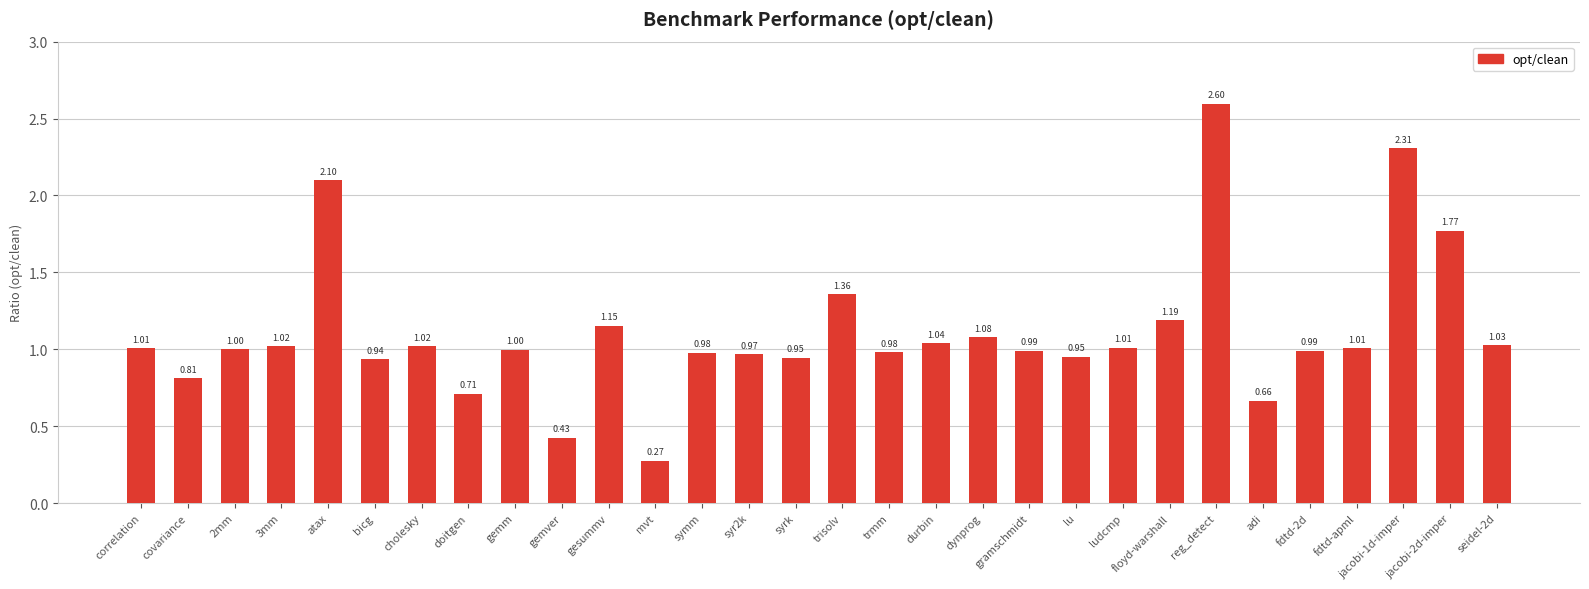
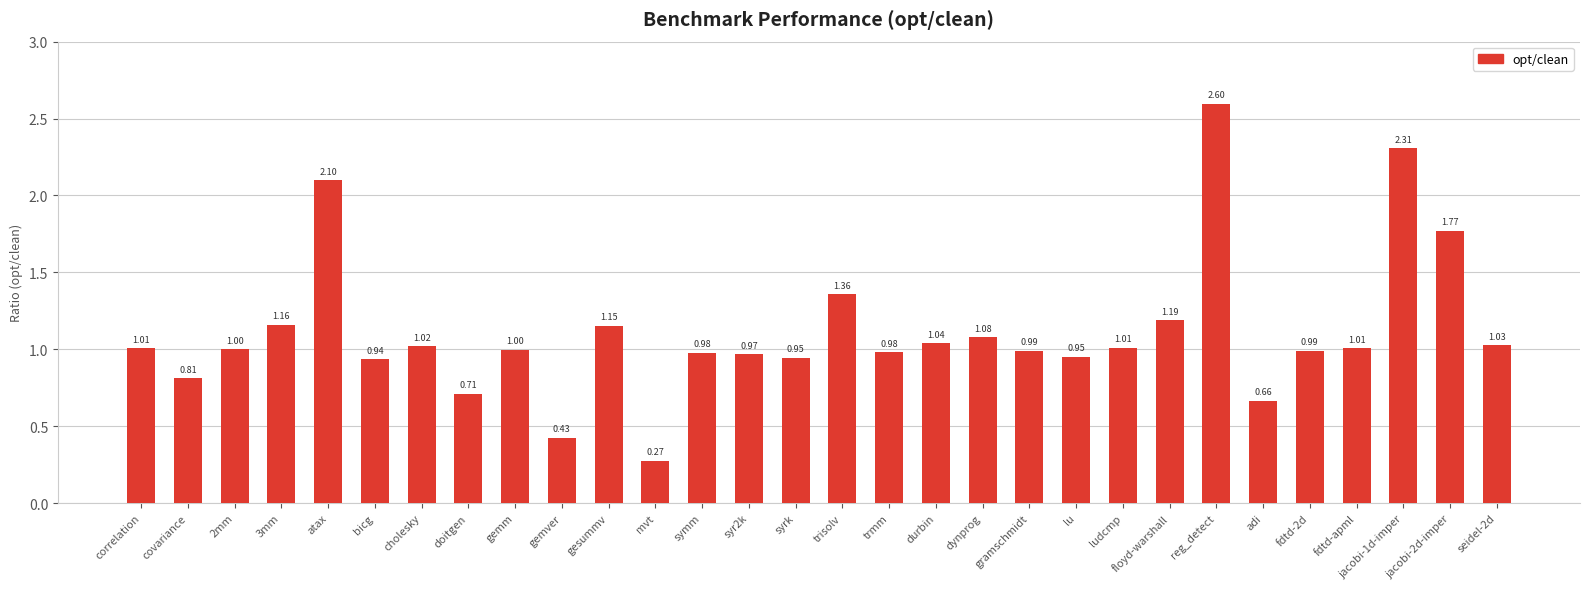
  {
    "correlation": 1.01,
    "covariance": 0.81,
    "2mm": 1.00,
-   "3mm": 1.02,
+   "3mm": 1.16,
    "atax": 2.10,
    "bicg": 0.94,
    "cholesky": 1.02,
    "doitgen": 0.71,
    "gemm": 1.00,
    "gemver": 0.43,
    "gesummv": 1.15,
    "mvt": 0.27,
    "symm": 0.98,
    "syr2k": 0.97,
    "syrk": 0.95,
    "trisolv": 1.36,
    "trmm": 0.98,
    "durbin": 1.04,
    "dynprog": 1.08,
    "gramschmidt": 0.99,
    "lu": 0.95,
    "ludcmp": 1.01,
    "floyd-warshall": 1.19,
    "reg_detect": 2.60,
    "adi": 0.66,
    "fdtd-2d": 0.99,
    "fdtd-apml": 1.01,
    "jacobi-1d-imper": 2.31,
    "jacobi-2d-imper": 1.77,
    "seidel-2d": 1.03
  }
